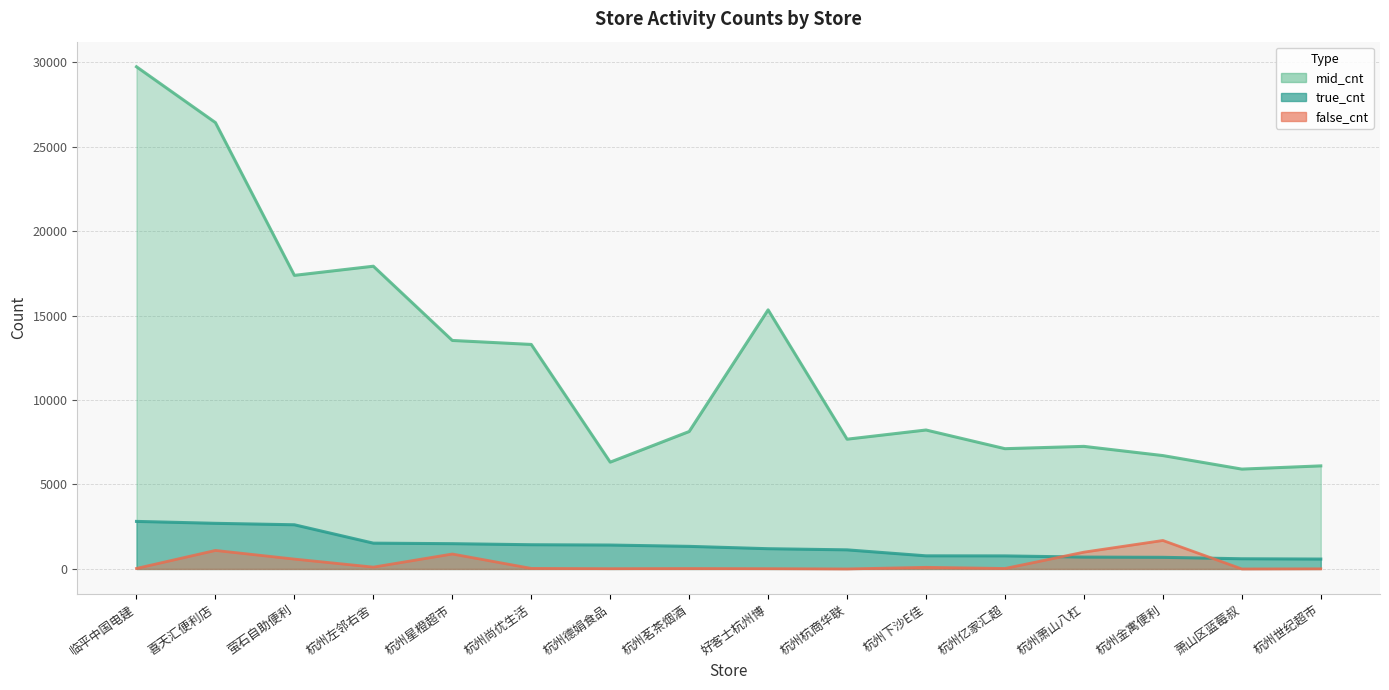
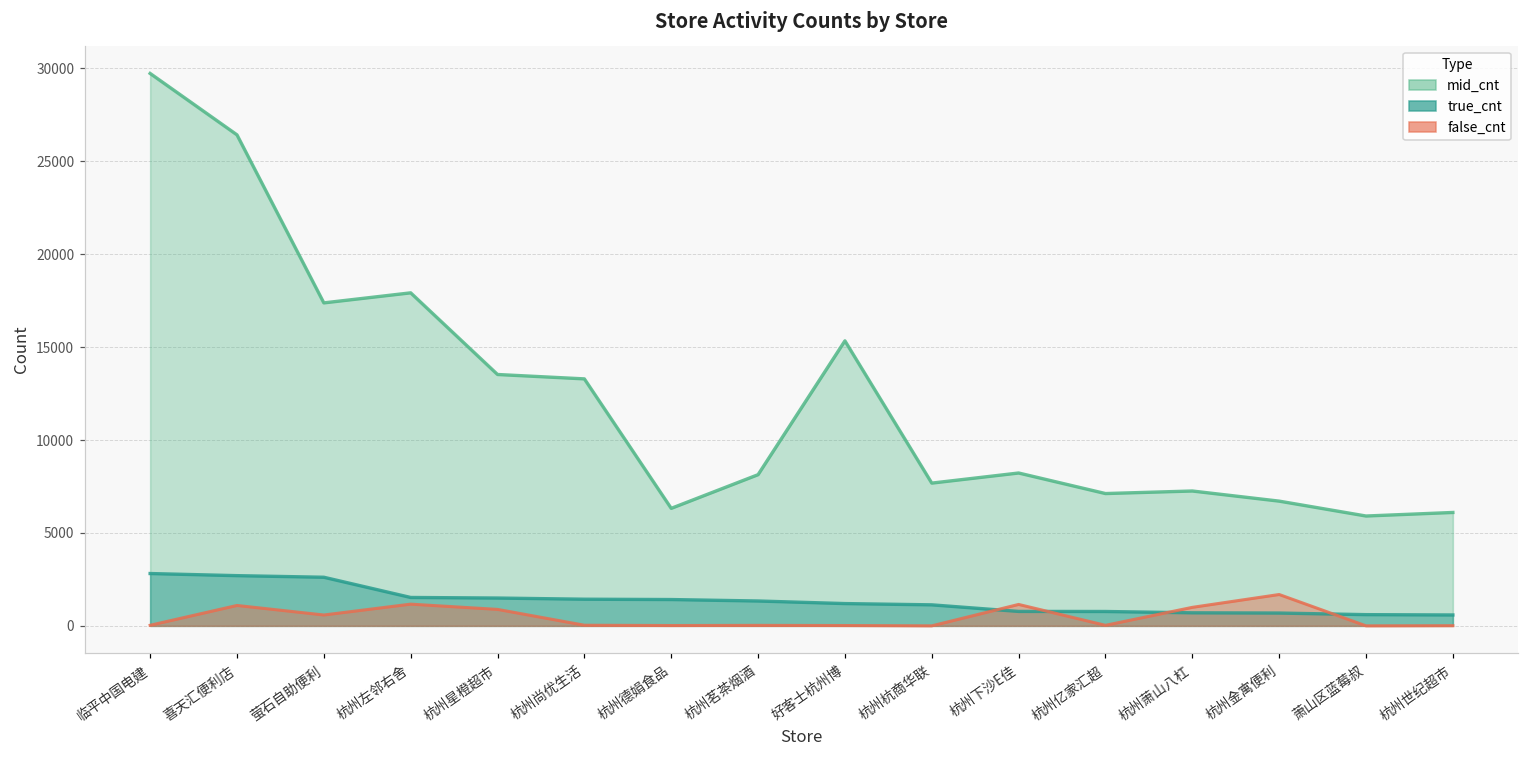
  {
    "false_cnt": {
      "临平中国电建": 0,
      "喜天汇便利店": 1100,
      "萤石自助便利": 600,
-     "杭州左邻右舍": 100,
+     "杭州左邻右舍": 1200,
      "杭州星橙超市": 900,
      "杭州尚优生活": 0,
      "杭州德娟食品": 0,
      "杭州茗茶烟酒": 0,
      "好客士杭州博": 0,
      "杭州杭商华联": 0,
-     "杭州下沙E佳": 100,
+     "杭州下沙E佳": 1200,
      "杭州亿家汇超": 0,
      "杭州萧山八杠": 1000,
      "杭州金寓便利": 1700,
      "萧山区蓝莓叔": 0,
      "杭州世纪超市": 0
    }
  }
